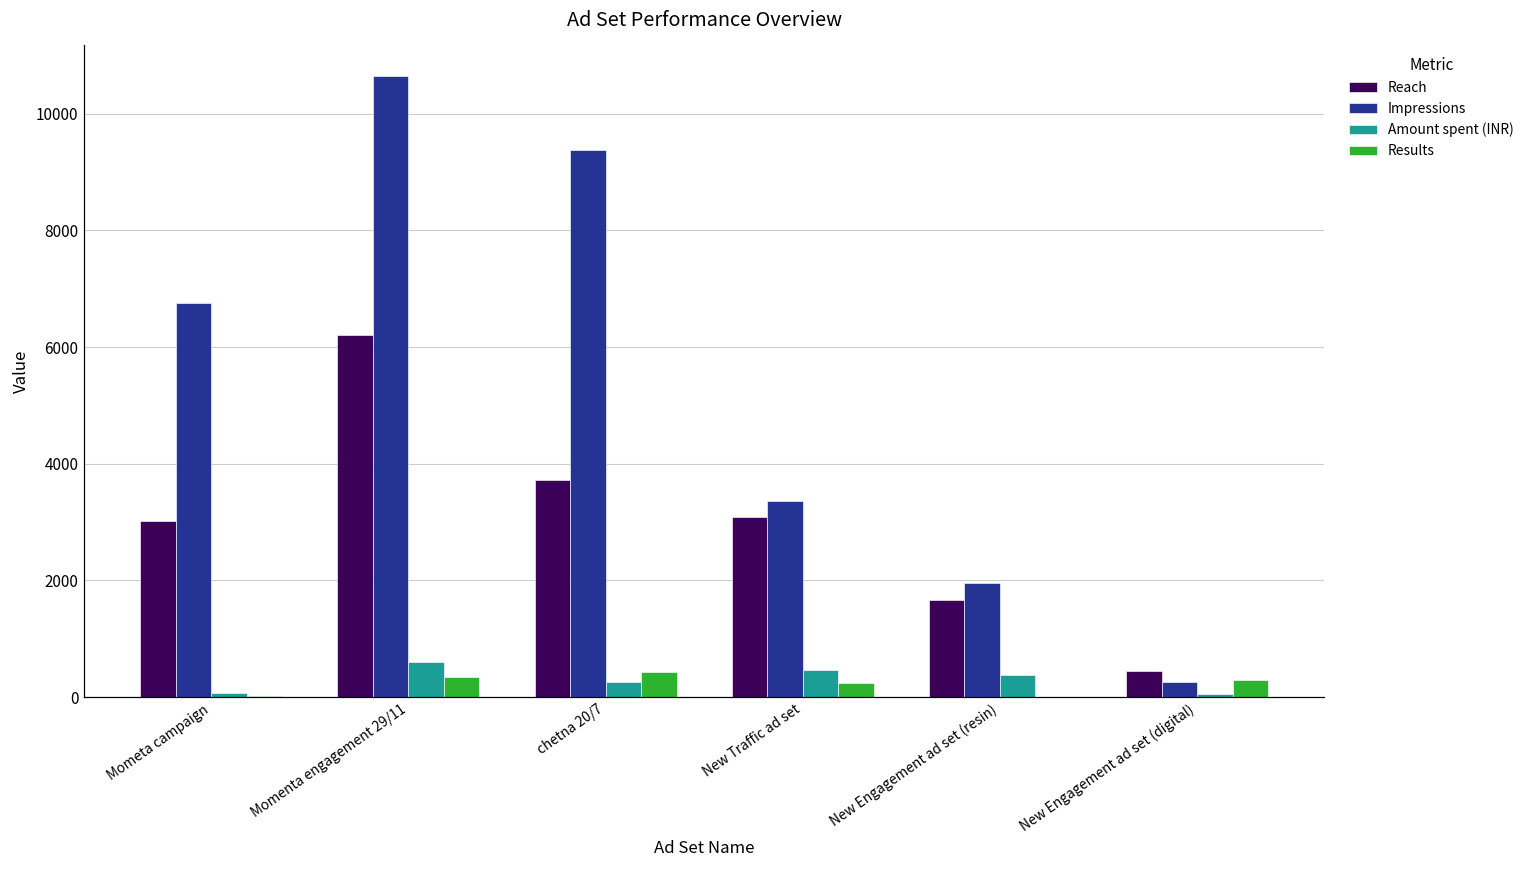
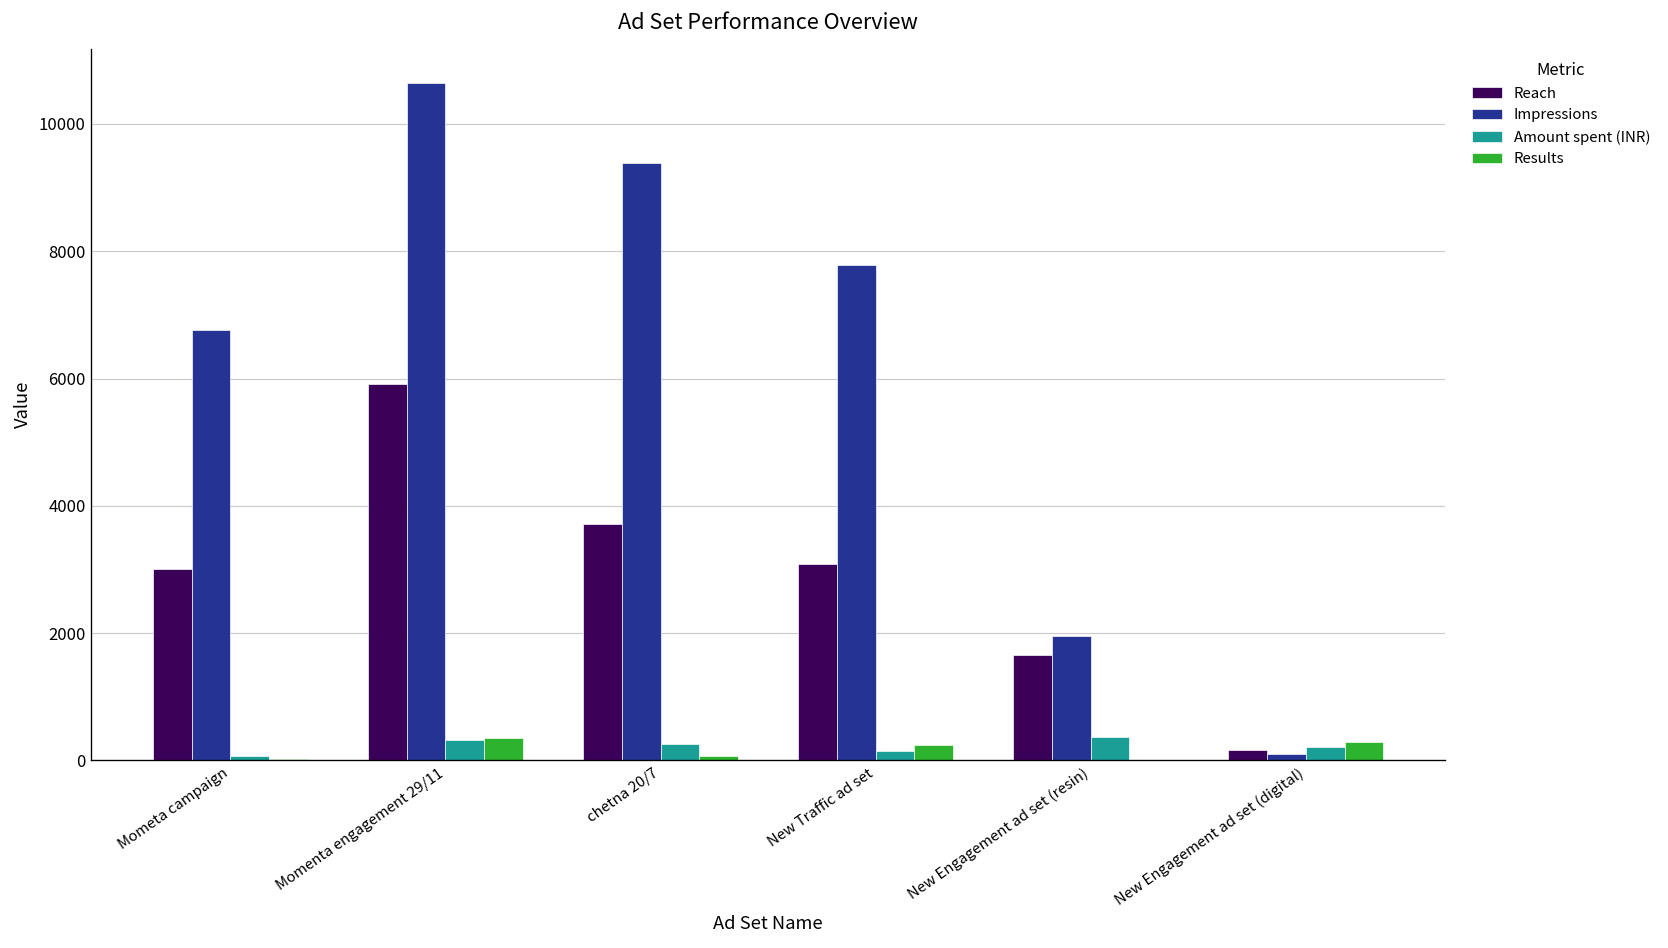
  {
    "Reach": {
      "Mometa campaign": 3000,
-     "Momenta engagement 29/11": 6200,
+     "Momenta engagement 29/11": 5900,
      "chetna 20/7": 3700,
      "New Traffic ad set": 3100,
      "New Engagement ad set (resin)": 1700,
-     "New Engagement ad set (digital)": 500
+     "New Engagement ad set (digital)": 200
    },
    "Impressions": {
      "Mometa campaign": 6800,
      "Momenta engagement 29/11": 10600,
      "chetna 20/7": 9400,
-     "New Traffic ad set": 3400,
+     "New Traffic ad set": 7800,
      "New Engagement ad set (resin)": 2000,
-     "New Engagement ad set (digital)": 300
+     "New Engagement ad set (digital)": 100
    },
    "Amount spent (INR)": {
      "Mometa campaign": 100,
-     "Momenta engagement 29/11": 600,
+     "Momenta engagement 29/11": 300,
      "chetna 20/7": 300,
-     "New Traffic ad set": 500,
+     "New Traffic ad set": 100,
      "New Engagement ad set (resin)": 400,
-     "New Engagement ad set (digital)": 0
+     "New Engagement ad set (digital)": 200
    },
    "Results": {
      "Momenta engagement 29/11": 400,
-     "chetna 20/7": 400,
+     "chetna 20/7": 100,
      "New Traffic ad set": 200,
      "New Engagement ad set (digital)": 300
    }
  }
